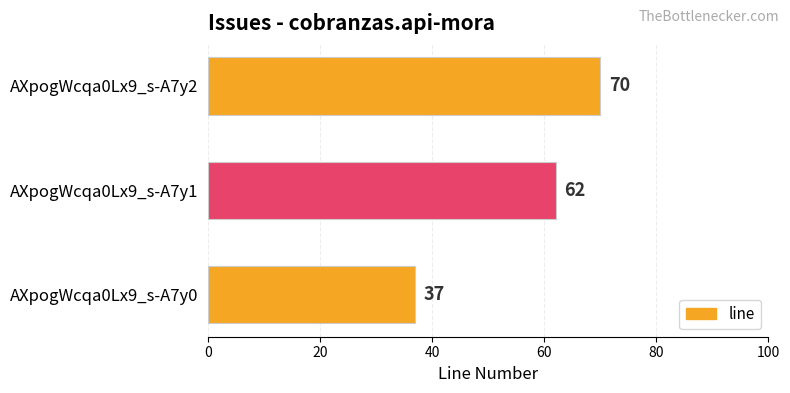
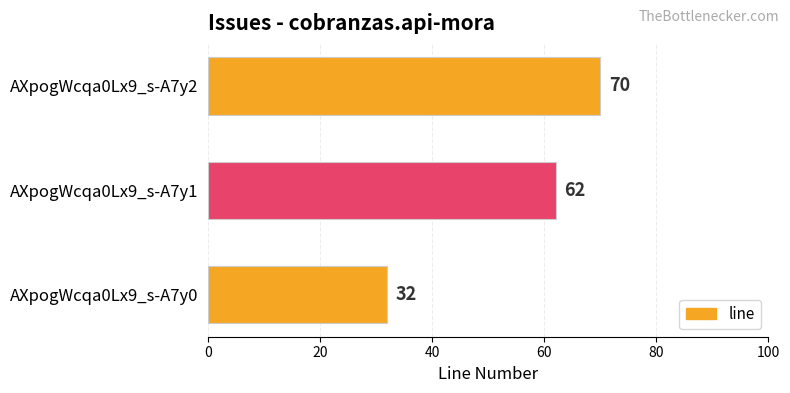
  {
    "AXpogWcqa0Lx9_s-A7y2": 70,
    "AXpogWcqa0Lx9_s-A7y1": 62,
-   "AXpogWcqa0Lx9_s-A7y0": 37
+   "AXpogWcqa0Lx9_s-A7y0": 32
  }
